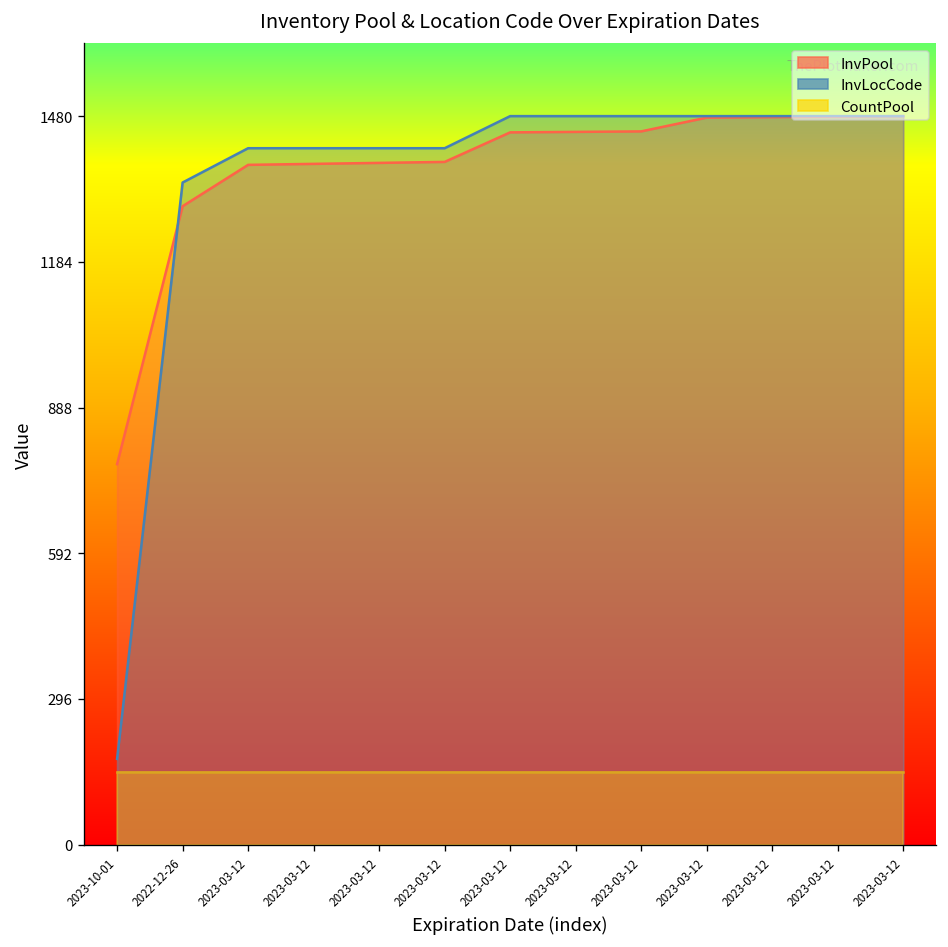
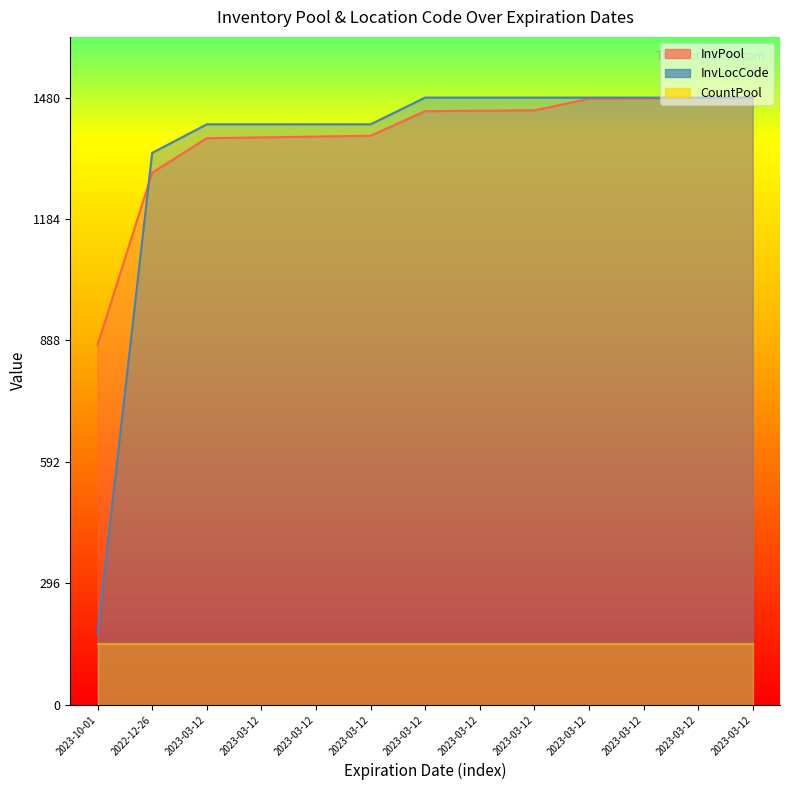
  {
    "InvPool": {
-     "2023-10-01": 770,
+     "2023-10-01": 880,
      "2022-12-26": 1300
    },
    "InvLocCode": {
      "2023-10-01": 170,
      "2022-12-26": 1350
    },
    "CountPool": {
      "2023-10-01": 150,
      "2022-12-26": 150
    }
  }
